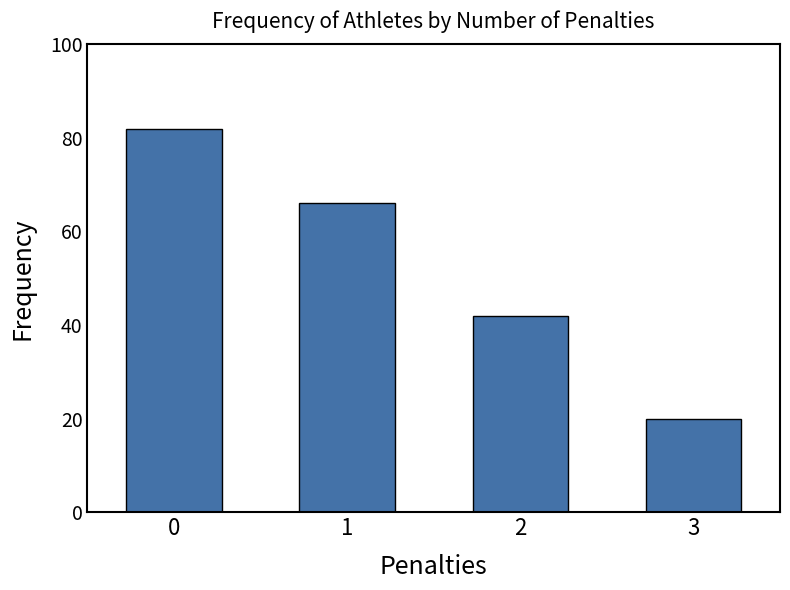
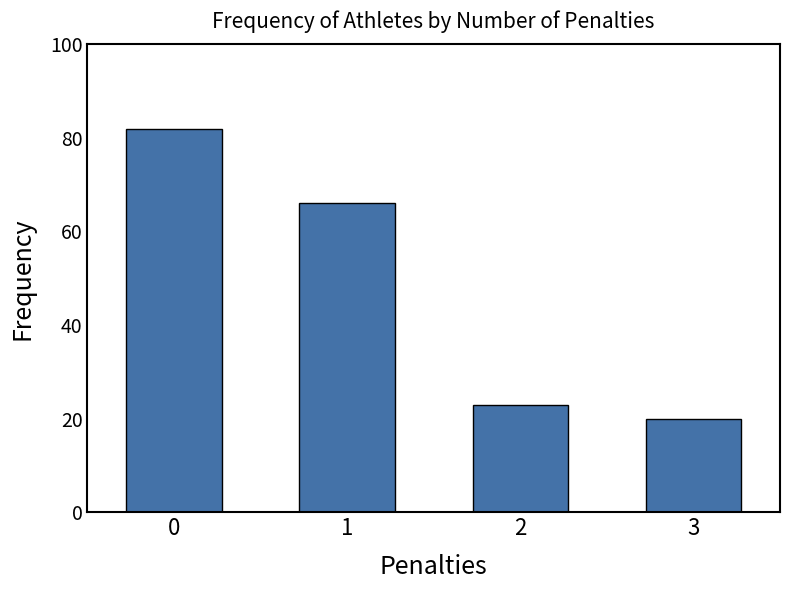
  {
    "0": 82,
    "1": 66,
-   "2": 42,
+   "2": 23,
    "3": 20
  }
